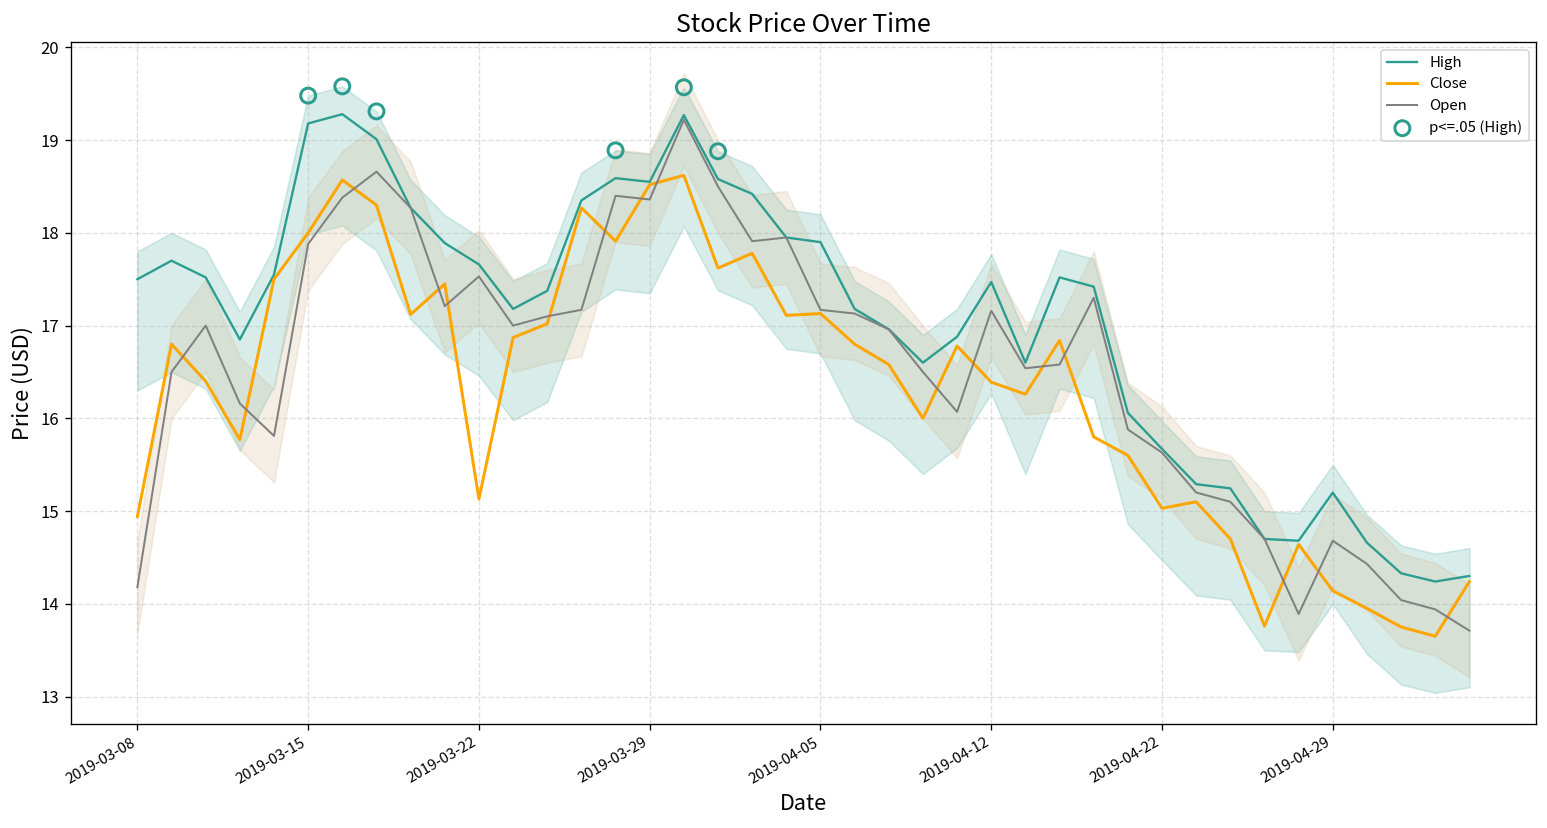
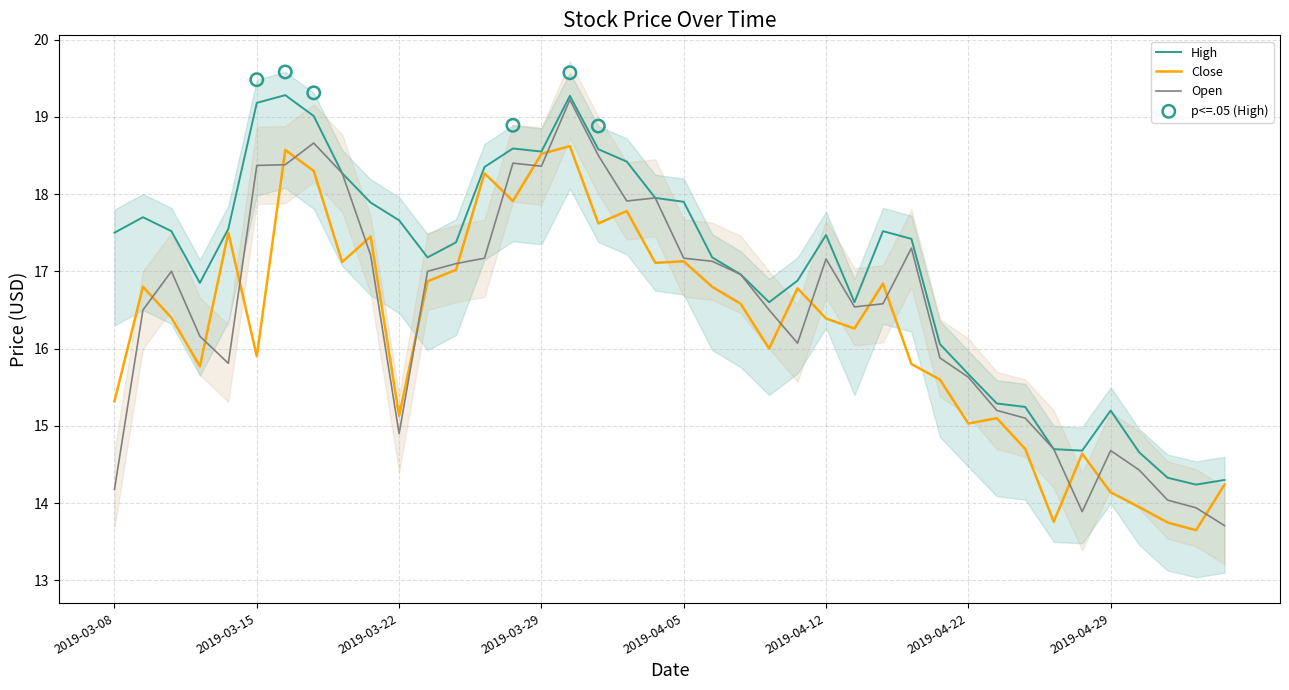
  {
    "Close": {
-     "2019-03-08": 14.9,
-     "2019-03-15": 18.0,
+     "2019-03-08": 15.3,
+     "2019-03-15": 15.9,
      "2019-03-22": 15.1,
      "2019-04-05": 17.1,
      "2019-04-12": 16.4,
      "2019-04-22": 15.0,
      "2019-04-29": 14.1
    },
    "Open": {
      "2019-03-08": 14.2,
-     "2019-03-15": 17.9,
-     "2019-03-22": 17.5,
+     "2019-03-15": 18.4,
+     "2019-03-22": 14.9,
      "2019-03-29": 18.4,
      "2019-04-05": 17.2,
      "2019-04-12": 17.2,
      "2019-04-22": 15.6,
      "2019-04-29": 14.7
    }
  }
